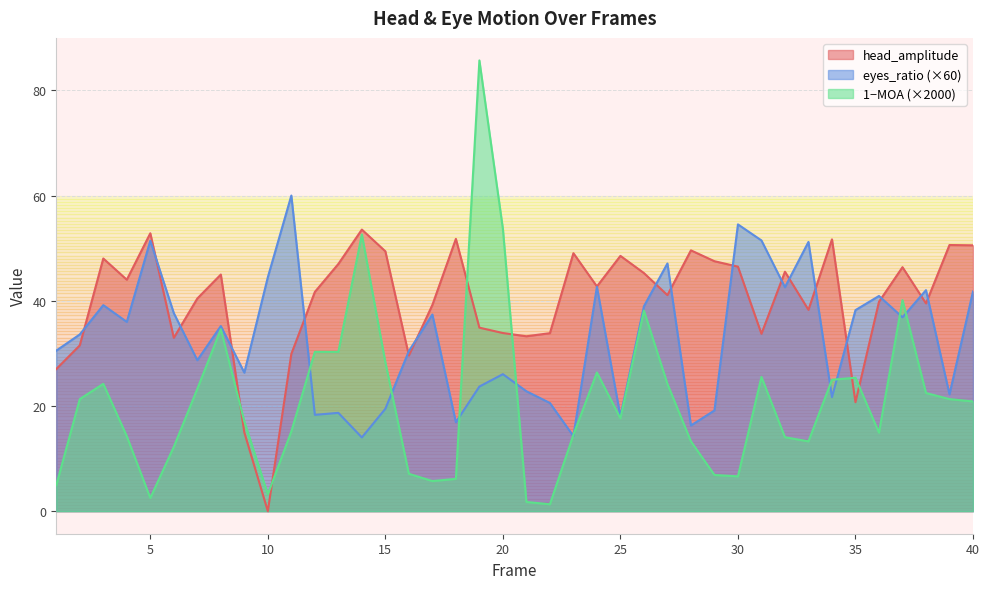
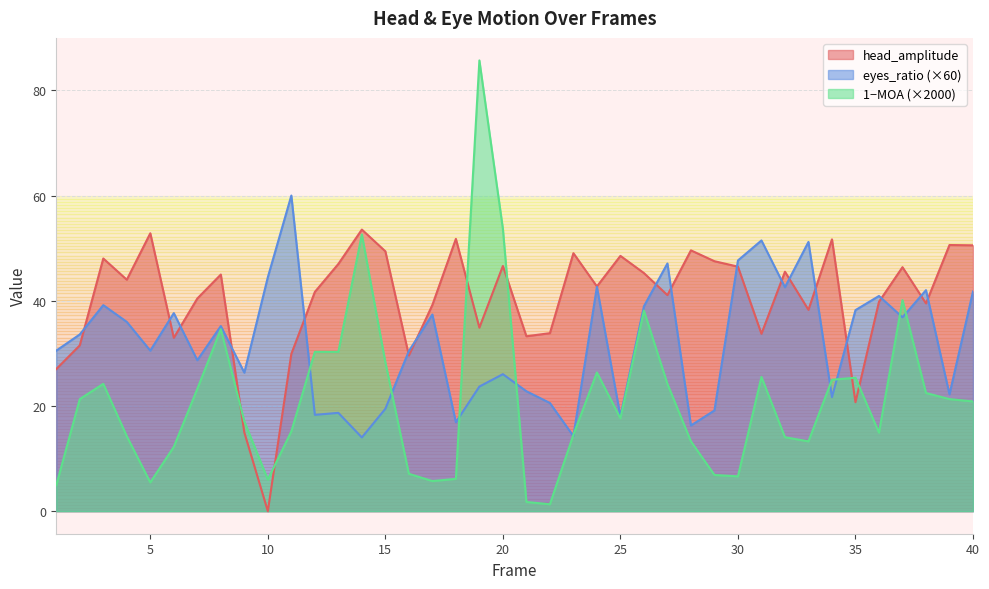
  {
    "head_amplitude": {
      "5": 53,
      "10": 0,
      "15": 49,
-     "20": 34,
+     "20": 47,
      "25": 49,
      "30": 46,
      "35": 21,
      "40": 51
    },
    "eyes_ratio (×60)": {
-     "5": 51,
+     "5": 31,
      "10": 44,
      "15": 19,
      "20": 26,
-     "30": 55,
+     "30": 48,
      "35": 38,
      "40": 42
    },
    "1−MOA (×2000)": {
-     "5": 3,
-     "10": 3,
+     "5": 5,
+     "10": 6,
      "15": 28,
      "20": 54,
      "30": 7,
      "35": 25,
      "40": 21
    }
  }
